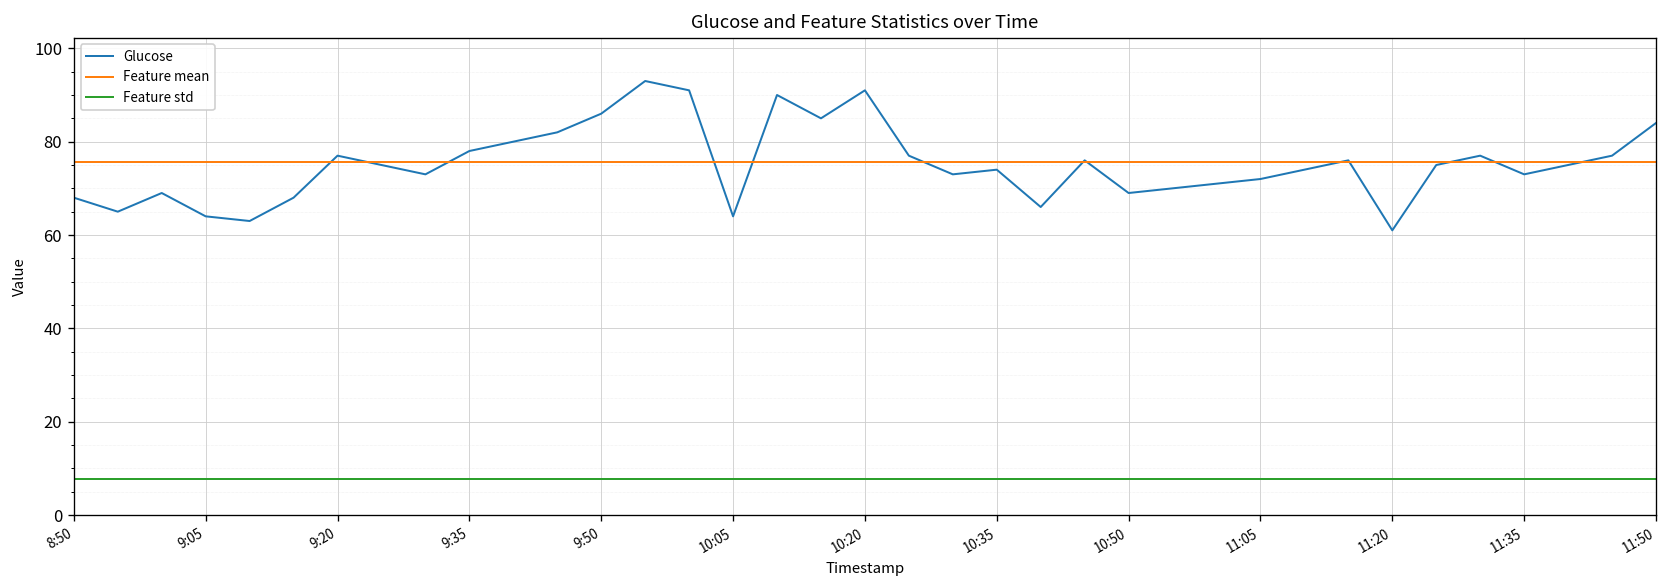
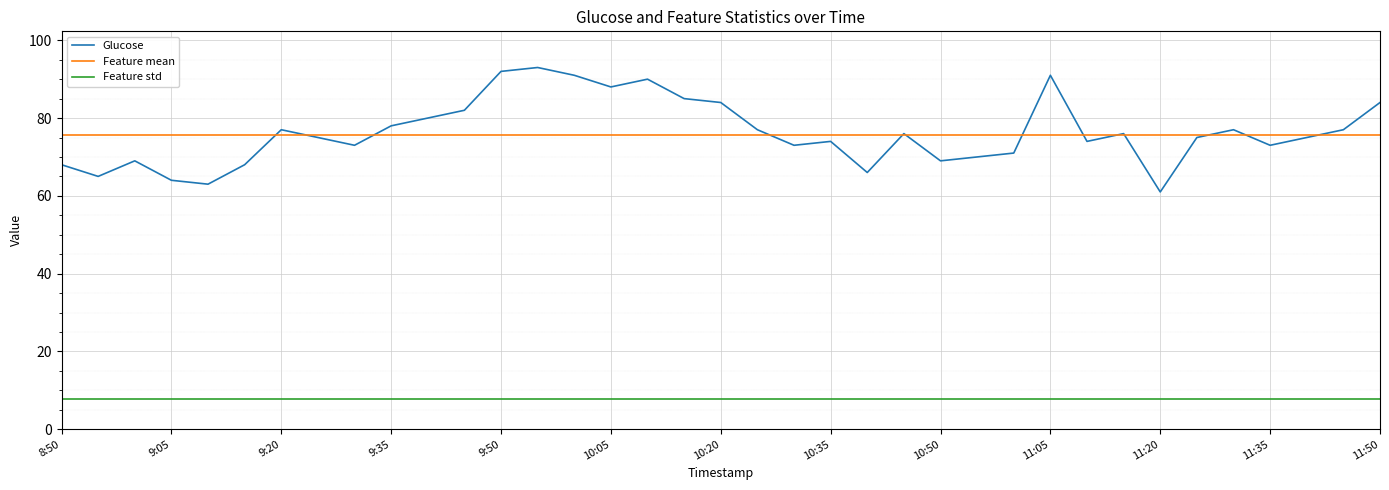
  {
    "Glucose": {
      "8:50": 68,
      "9:05": 64,
      "9:20": 77,
      "9:35": 78,
-     "9:50": 86,
-     "10:05": 64,
-     "10:20": 91,
+     "9:50": 92,
+     "10:05": 88,
+     "10:20": 84,
      "10:35": 74,
      "10:50": 69,
-     "11:05": 72,
+     "11:05": 91,
      "11:20": 61,
      "11:35": 73,
      "11:50": 84
    },
    "Feature mean": {
      "8:50": 76,
      "9:05": 76,
      "9:20": 76,
      "9:35": 76,
      "9:50": 76,
      "10:05": 76,
      "10:20": 76,
      "10:35": 76,
      "10:50": 76,
      "11:05": 76,
      "11:20": 76,
      "11:35": 76,
      "11:50": 76
    },
    "Feature std": {
      "8:50": 8,
      "9:05": 8,
      "9:20": 8,
      "9:35": 8,
      "9:50": 8,
      "10:05": 8,
      "10:20": 8,
      "10:35": 8,
      "10:50": 8,
      "11:05": 8,
      "11:20": 8,
      "11:35": 8,
      "11:50": 8
    }
  }
